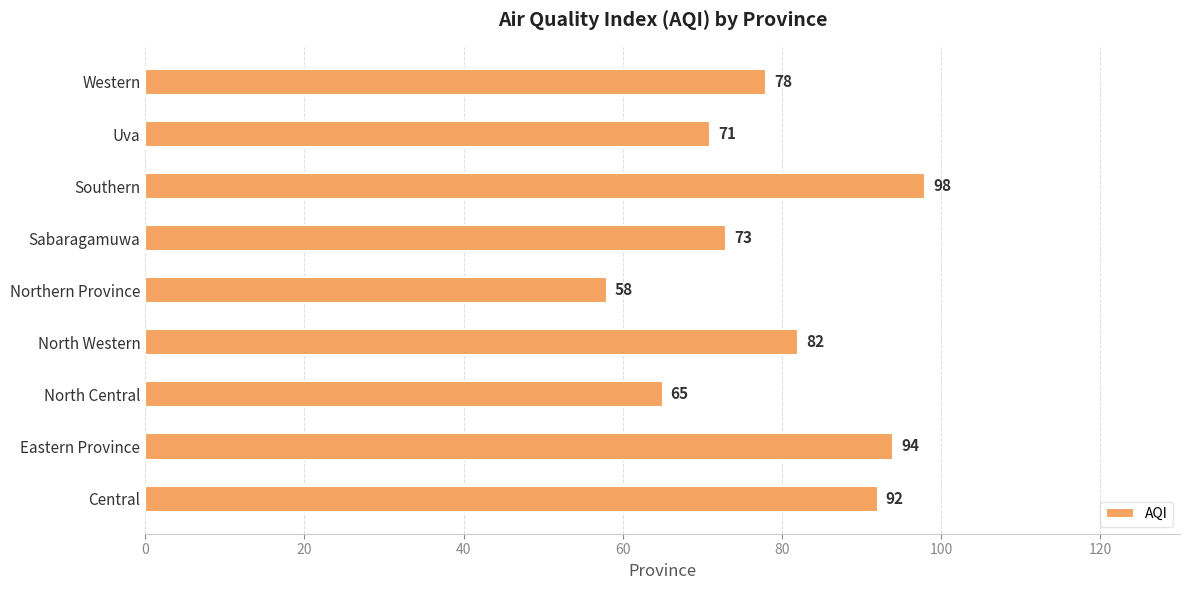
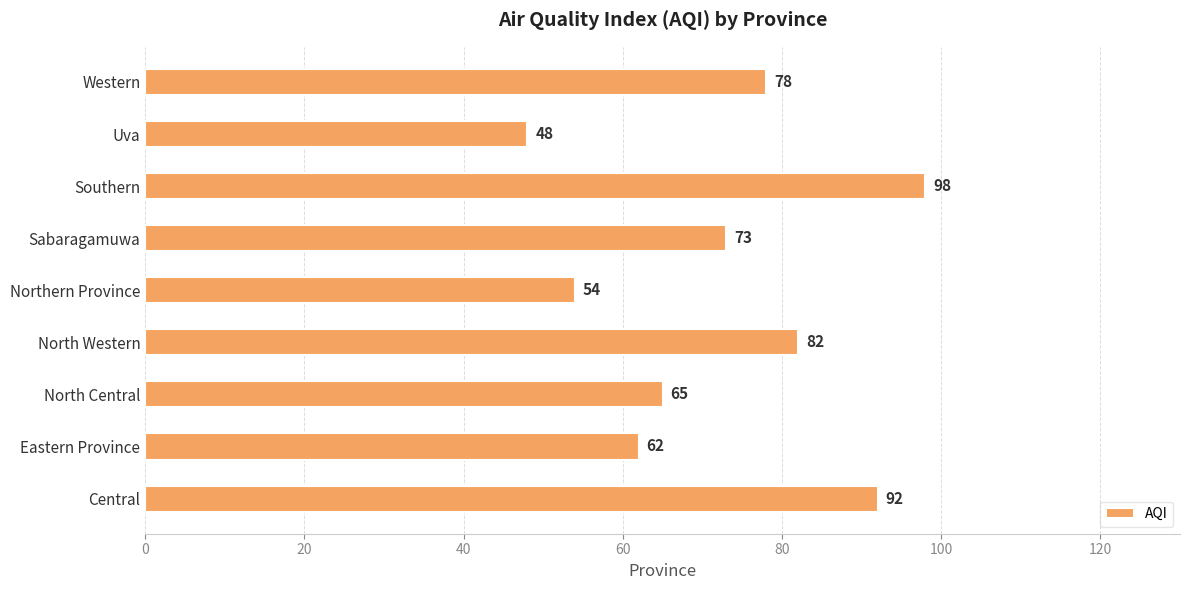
  {
    "Western": 78,
-   "Uva": 71,
+   "Uva": 48,
    "Southern": 98,
    "Sabaragamuwa": 73,
-   "Northern Province": 58,
+   "Northern Province": 54,
    "North Western": 82,
    "North Central": 65,
-   "Eastern Province": 94,
+   "Eastern Province": 62,
    "Central": 92
  }
